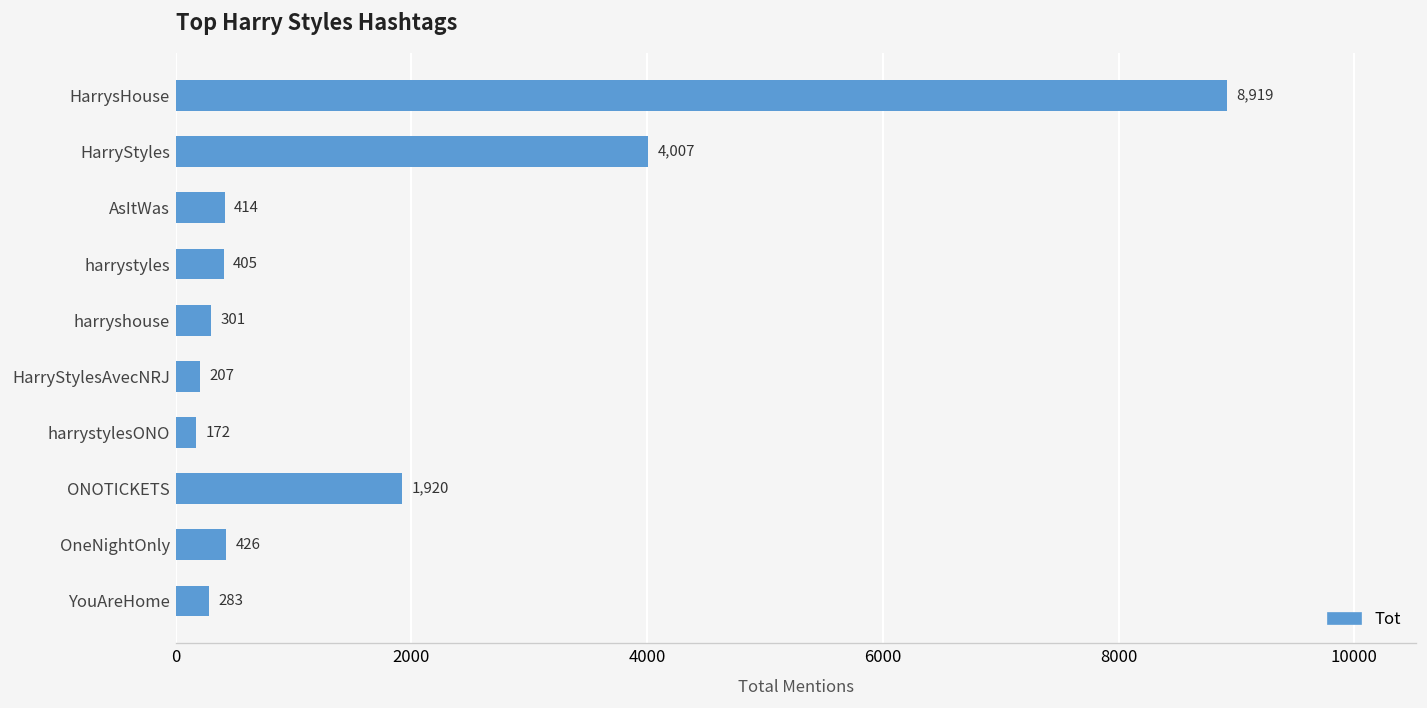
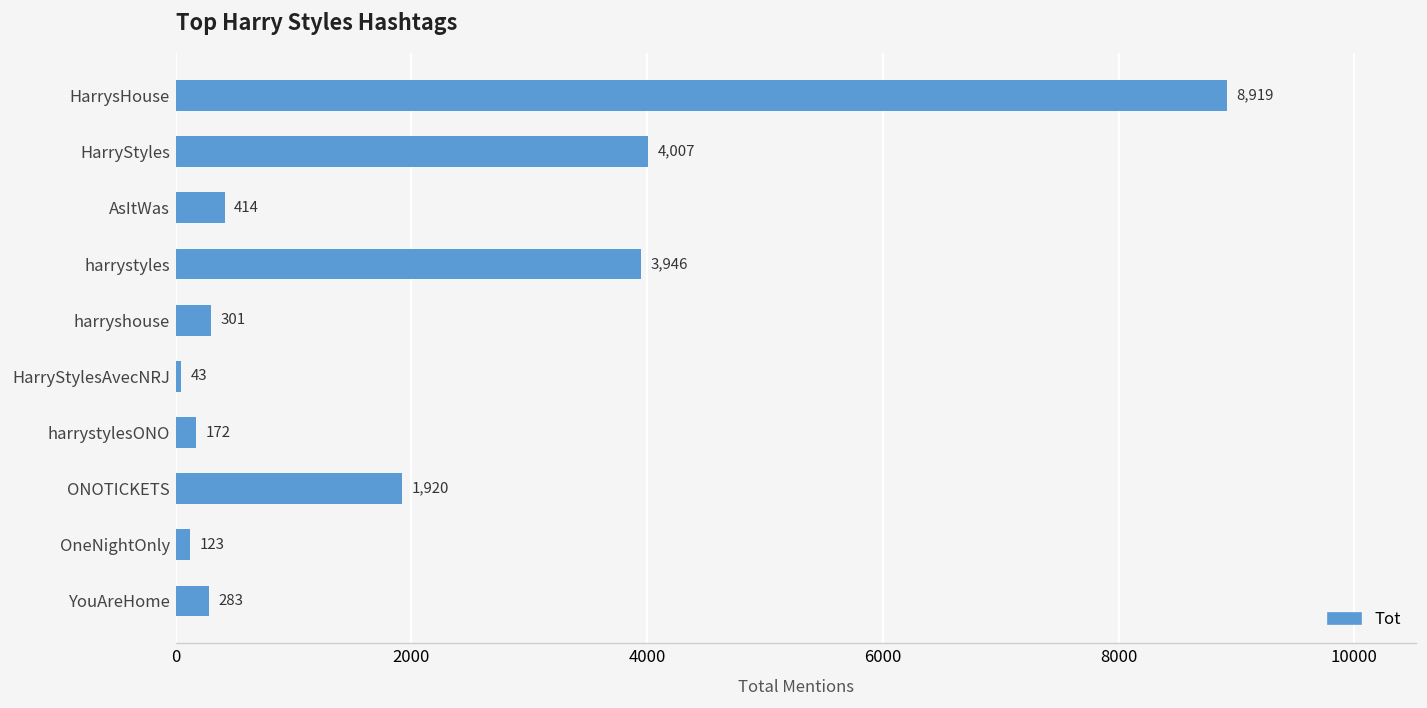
  {
    "HarrysHouse": "8,919",
    "HarryStyles": "4,007",
    "AsItWas": "414",
-   "harrystyles": "405",
+   "harrystyles": "3,946",
    "harryshouse": "301",
-   "HarryStylesAvecNRJ": "207",
+   "HarryStylesAvecNRJ": "43",
    "harrystylesONO": "172",
    "ONOTICKETS": "1,920",
-   "OneNightOnly": "426",
+   "OneNightOnly": "123",
    "YouAreHome": "283"
  }
